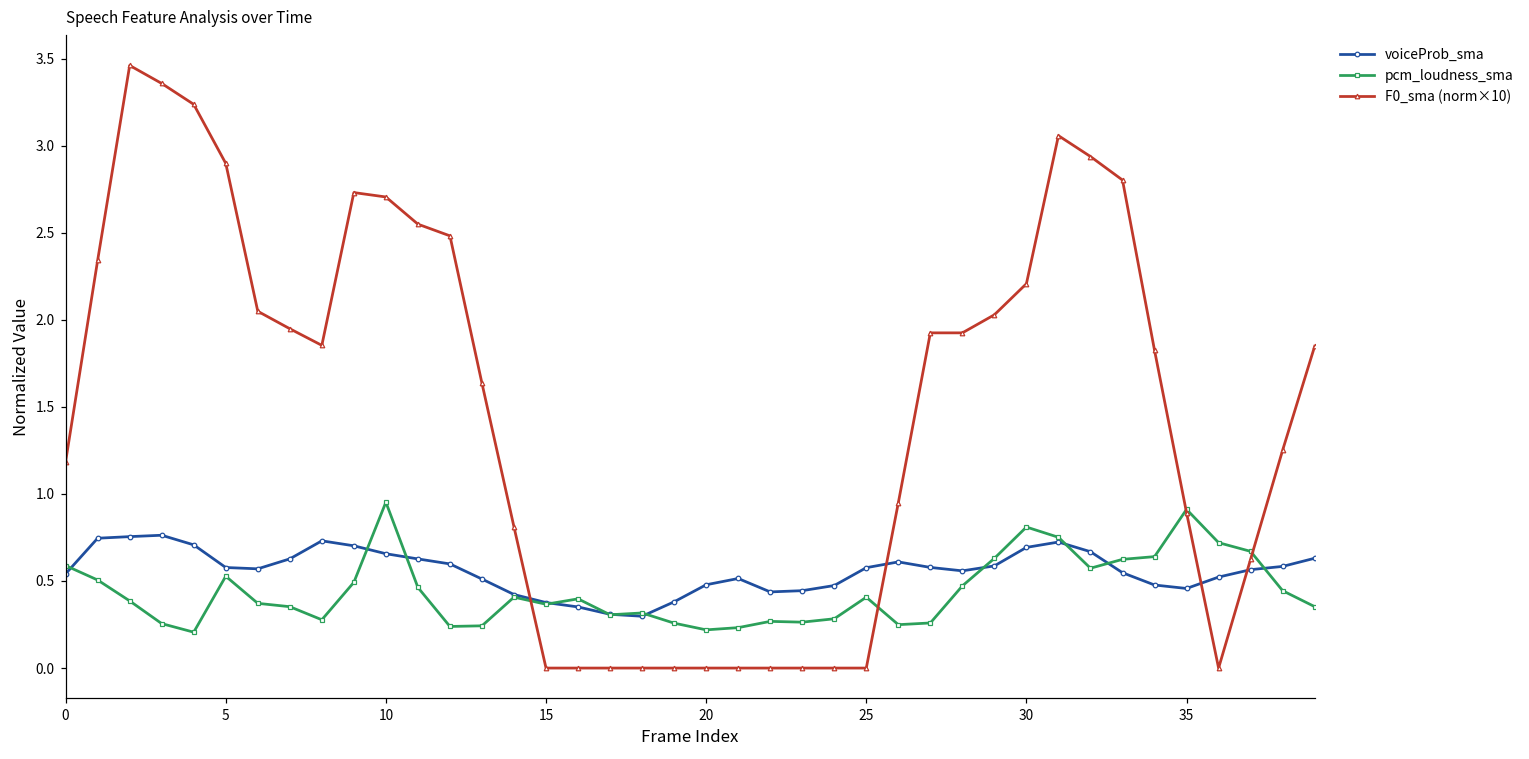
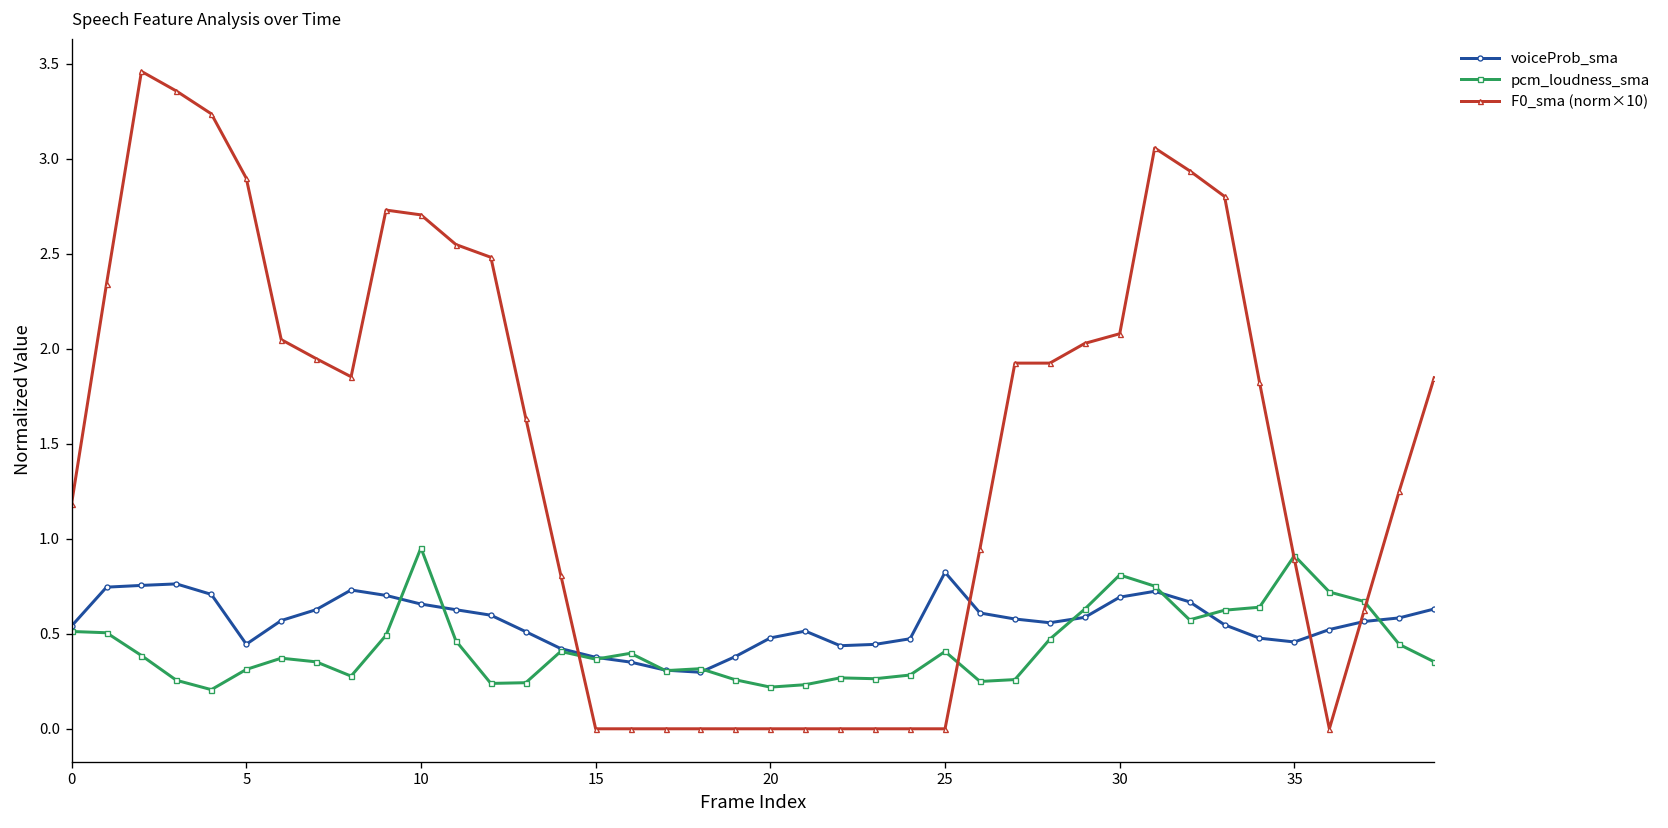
  {
    "voiceProb_sma": {
      "0": 0.54,
-     "5": 0.58,
+     "5": 0.45,
      "10": 0.66,
      "20": 0.48,
-     "25": 0.58,
+     "25": 0.82,
      "30": 0.69,
      "35": 0.46
    },
    "pcm_loudness_sma": {
-     "0": 0.59,
-     "5": 0.53,
+     "0": 0.51,
+     "5": 0.31,
      "10": 0.95,
      "20": 0.22,
      "25": 0.41,
      "30": 0.81,
      "35": 0.91
    },
    "F0_sma (norm×10)": {
      "0": 1.19,
      "5": 2.90,
      "10": 2.70,
      "15": 0.00,
      "20": 0.00,
      "25": 0.00,
-     "30": 2.21,
+     "30": 2.08,
      "35": 0.89
    }
  }
